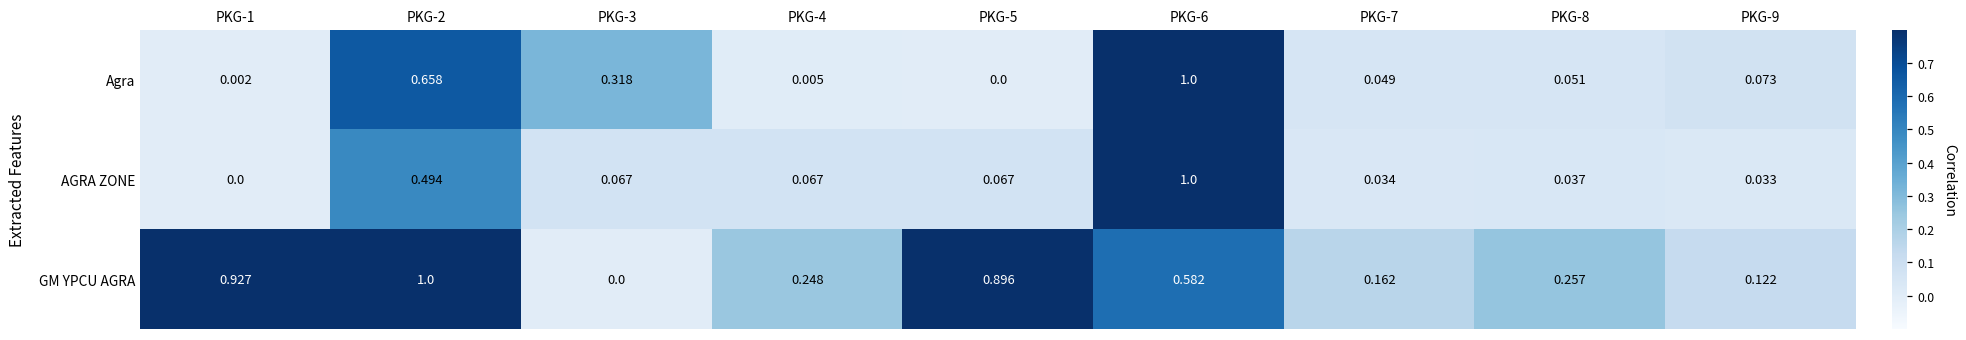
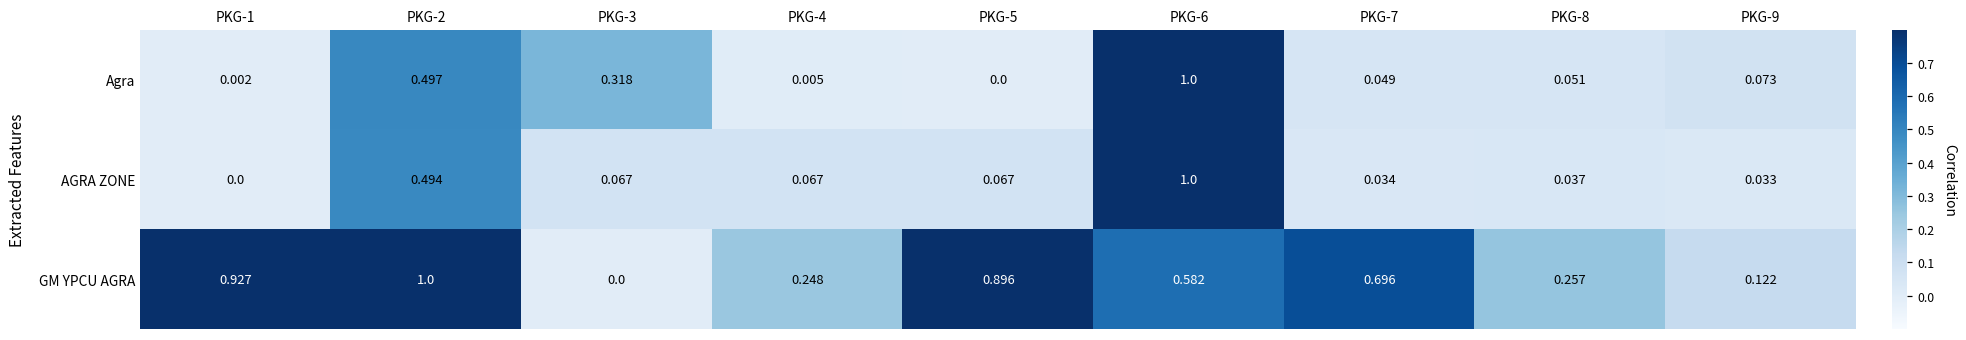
  {
    "Agra": {
      "PKG-1": 0.002,
-     "PKG-2": 0.658,
+     "PKG-2": 0.497,
      "PKG-3": 0.318,
      "PKG-4": 0.005,
      "PKG-5": 0.0,
      "PKG-6": 1.0,
      "PKG-7": 0.049,
      "PKG-8": 0.051,
      "PKG-9": 0.073
    },
    "AGRA ZONE": {
      "PKG-1": 0.0,
      "PKG-2": 0.494,
      "PKG-3": 0.067,
      "PKG-4": 0.067,
      "PKG-5": 0.067,
      "PKG-6": 1.0,
      "PKG-7": 0.034,
      "PKG-8": 0.037,
      "PKG-9": 0.033
    },
    "GM YPCU AGRA": {
      "PKG-1": 0.927,
      "PKG-2": 1.0,
      "PKG-3": 0.0,
      "PKG-4": 0.248,
      "PKG-5": 0.896,
      "PKG-6": 0.582,
-     "PKG-7": 0.162,
+     "PKG-7": 0.696,
      "PKG-8": 0.257,
      "PKG-9": 0.122
    }
  }
